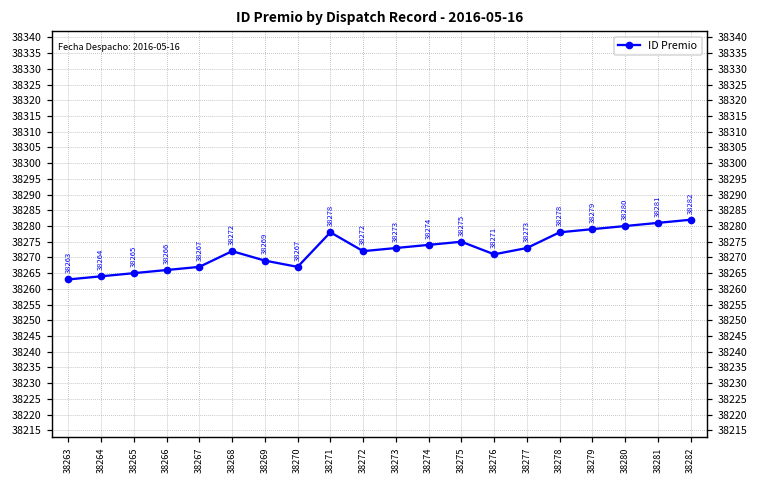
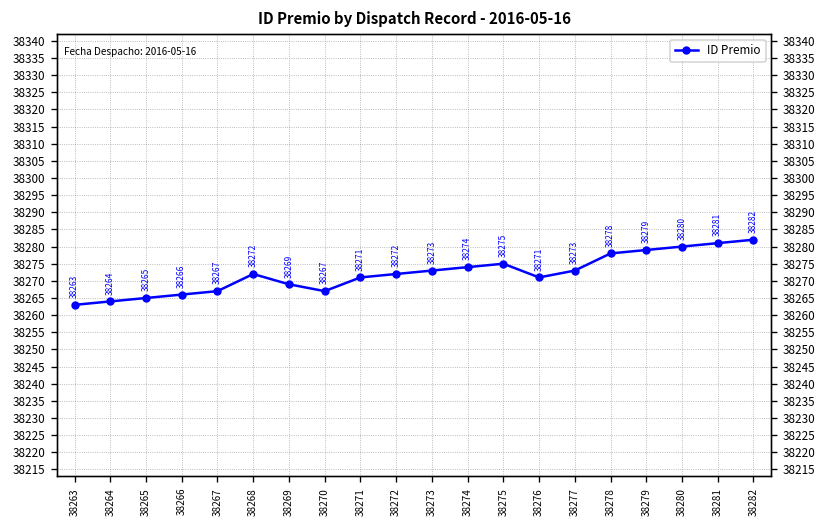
  {
    "38263": 38263,
    "38264": 38264,
    "38265": 38265,
    "38266": 38266,
    "38267": 38267,
    "38268": 38272,
    "38269": 38269,
    "38270": 38267,
-   "38271": 38278,
+   "38271": 38271,
    "38272": 38272,
    "38273": 38273,
    "38274": 38274,
    "38275": 38275,
    "38276": 38271,
    "38277": 38273,
    "38278": 38278,
    "38279": 38279,
    "38280": 38280,
    "38281": 38281,
    "38282": 38282
  }
